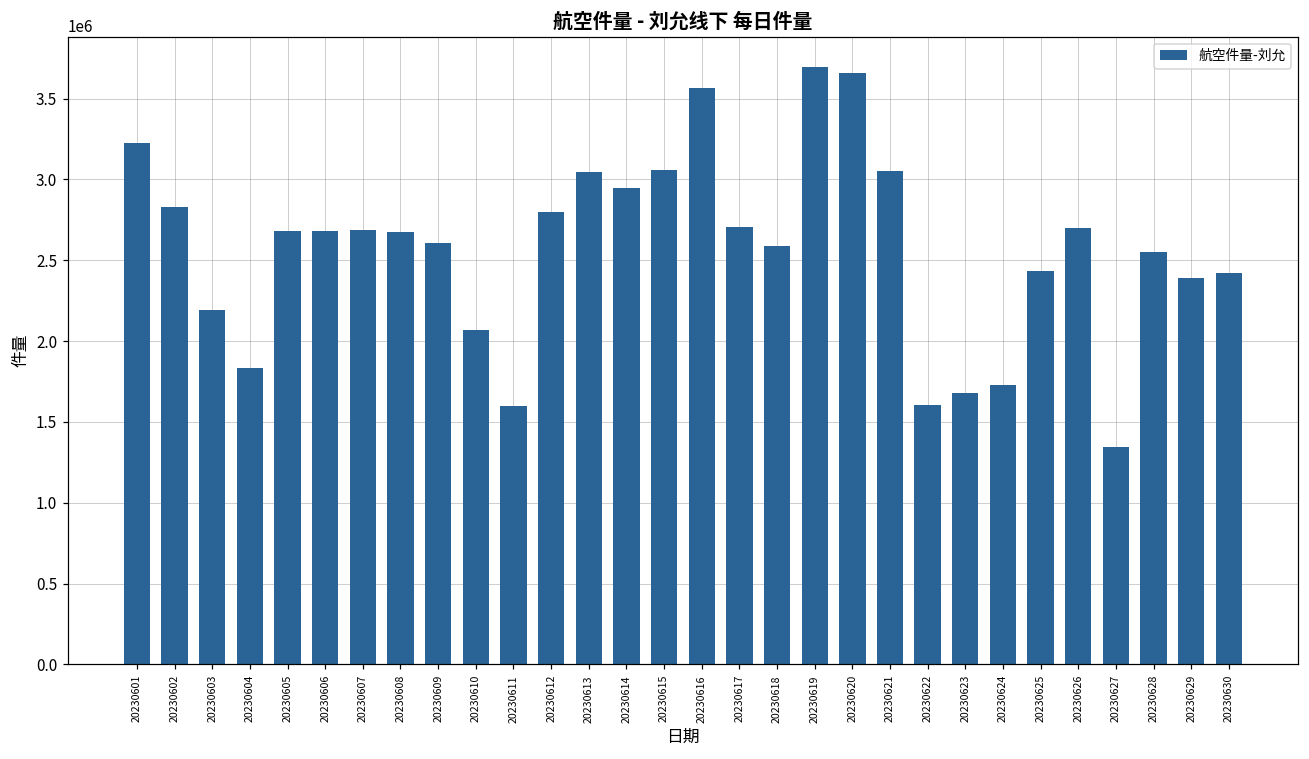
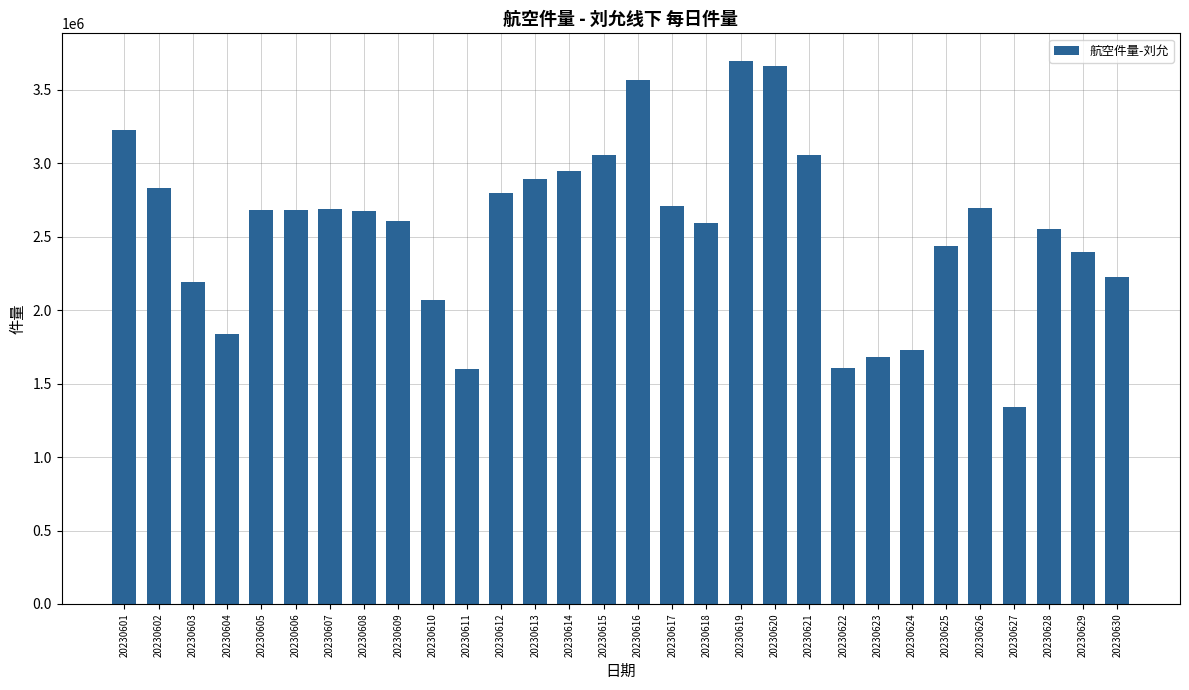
  {
    "20230601": 3220000,
    "20230602": 2830000,
    "20230603": 2190000,
    "20230604": 1830000,
    "20230605": 2680000,
    "20230606": 2680000,
    "20230607": 2690000,
    "20230608": 2680000,
    "20230609": 2610000,
    "20230610": 2070000,
    "20230611": 1600000,
    "20230612": 2800000,
-   "20230613": 3050000,
+   "20230613": 2890000,
    "20230614": 2950000,
    "20230615": 3060000,
    "20230616": 3560000,
    "20230617": 2710000,
    "20230618": 2590000,
    "20230619": 3700000,
    "20230620": 3660000,
    "20230621": 3050000,
    "20230622": 1610000,
    "20230623": 1680000,
    "20230624": 1730000,
    "20230625": 2430000,
    "20230626": 2700000,
    "20230627": 1340000,
    "20230628": 2550000,
    "20230629": 2390000,
-   "20230630": 2420000
+   "20230630": 2230000
  }
